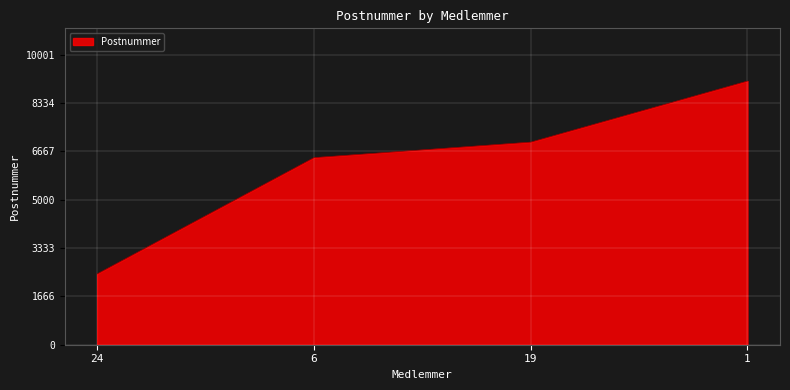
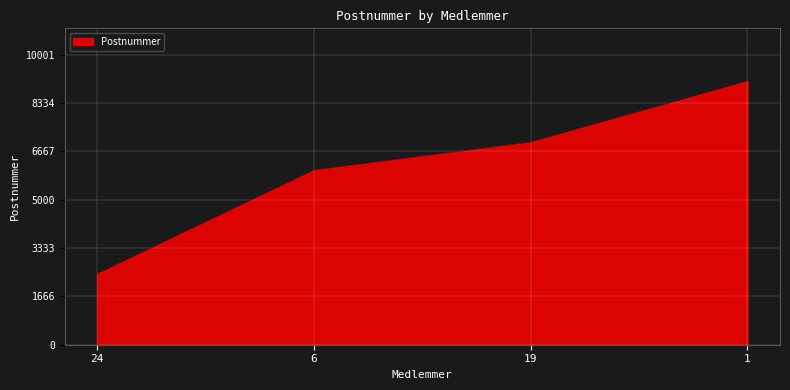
  {
    "24": 2400,
-   "6": 6500,
+   "6": 6000,
    "19": 7000,
    "1": 9100
  }
